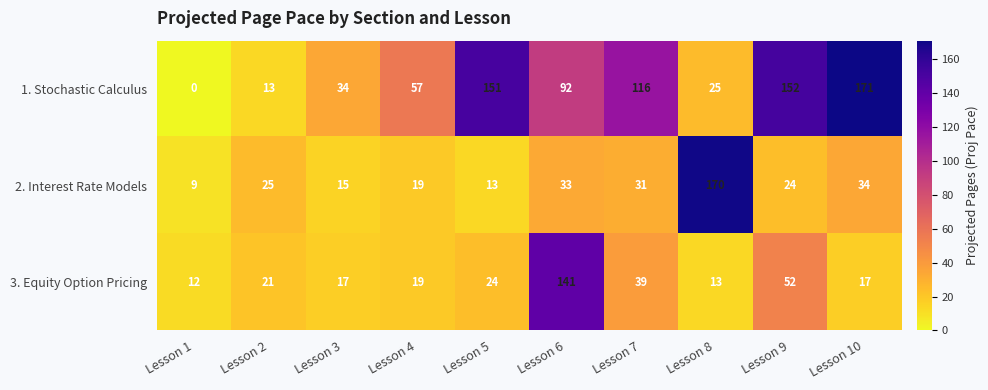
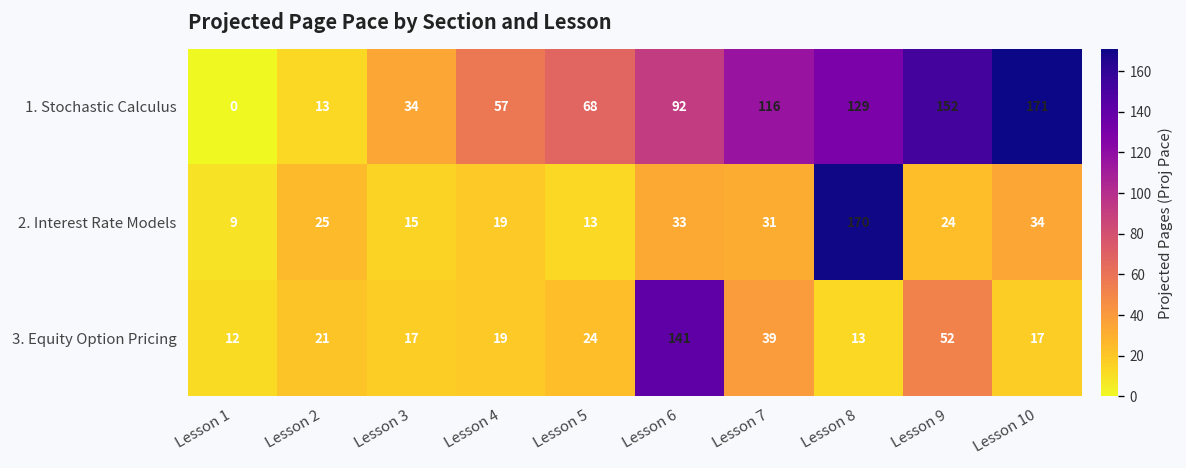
  {
    "1. Stochastic Calculus": {
      "Lesson 1": 0,
      "Lesson 2": 13,
      "Lesson 3": 34,
      "Lesson 4": 57,
-     "Lesson 5": 151,
+     "Lesson 5": 68,
      "Lesson 6": 92,
      "Lesson 7": 116,
-     "Lesson 8": 25,
+     "Lesson 8": 129,
      "Lesson 9": 152,
      "Lesson 10": 171
    },
    "2. Interest Rate Models": {
      "Lesson 1": 9,
      "Lesson 2": 25,
      "Lesson 3": 15,
      "Lesson 4": 19,
      "Lesson 5": 13,
      "Lesson 6": 33,
      "Lesson 7": 31,
      "Lesson 8": 170,
      "Lesson 9": 24,
      "Lesson 10": 34
    },
    "3. Equity Option Pricing": {
      "Lesson 1": 12,
      "Lesson 2": 21,
      "Lesson 3": 17,
      "Lesson 4": 19,
      "Lesson 5": 24,
      "Lesson 6": 141,
      "Lesson 7": 39,
      "Lesson 8": 13,
      "Lesson 9": 52,
      "Lesson 10": 17
    }
  }
